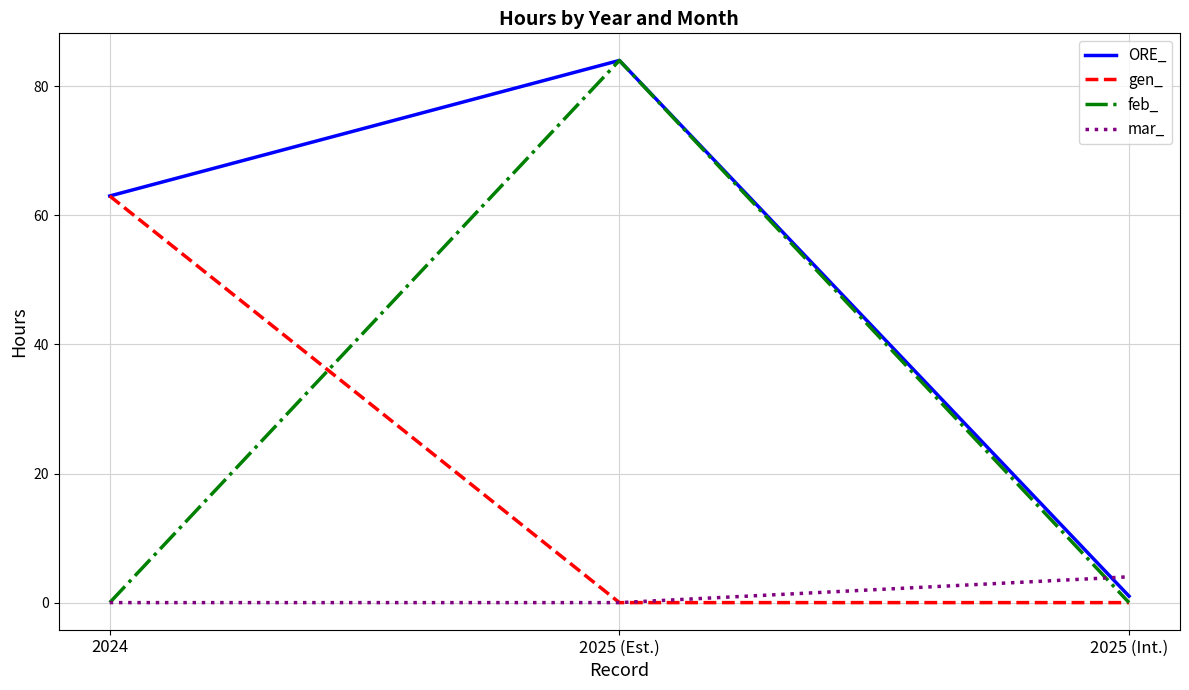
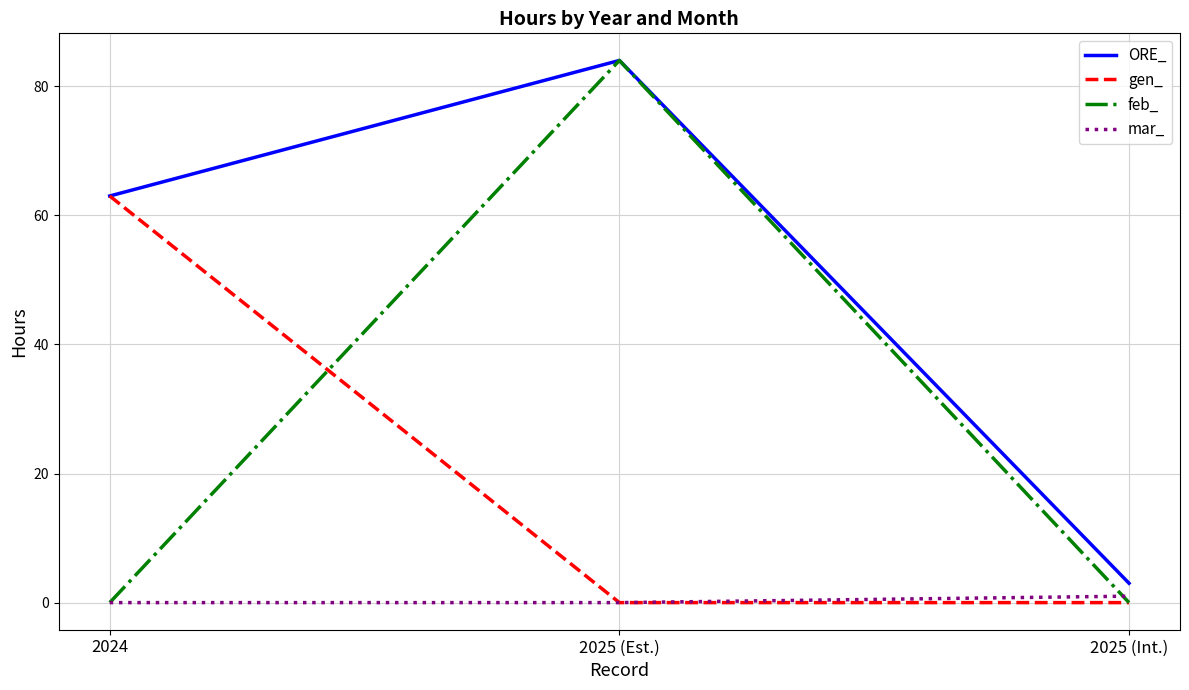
  {
    "ORE_": {
-     "2025 (Int.)": 1
+     "2025 (Int.)": 3
    },
    "mar_": {
-     "2025 (Int.)": 4
+     "2025 (Int.)": 1
    }
  }
